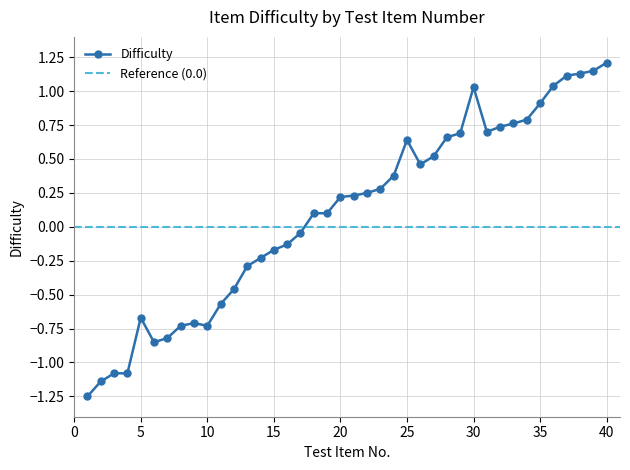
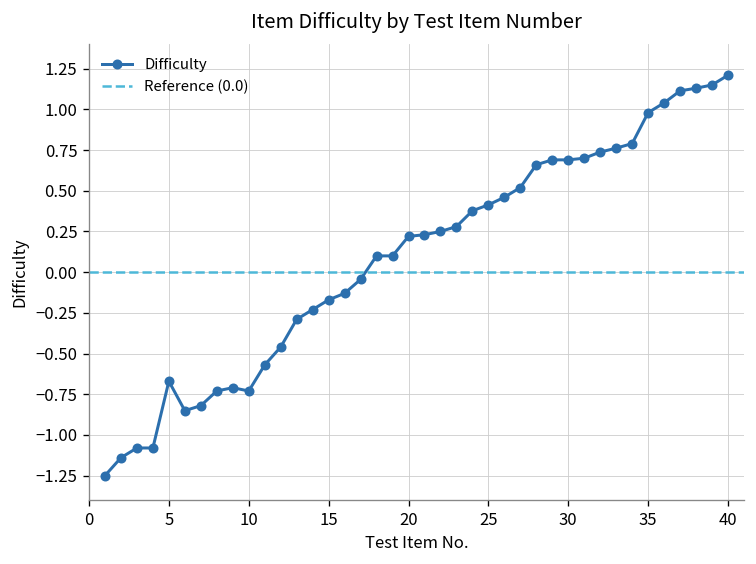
  {
    "5": -0.67,
    "10": -0.73,
    "15": -0.17,
    "20": 0.22,
-   "25": 0.64,
-   "30": 1.03,
-   "35": 0.91,
+   "25": 0.41,
+   "30": 0.69,
+   "35": 0.98,
    "40": 1.21
  }
